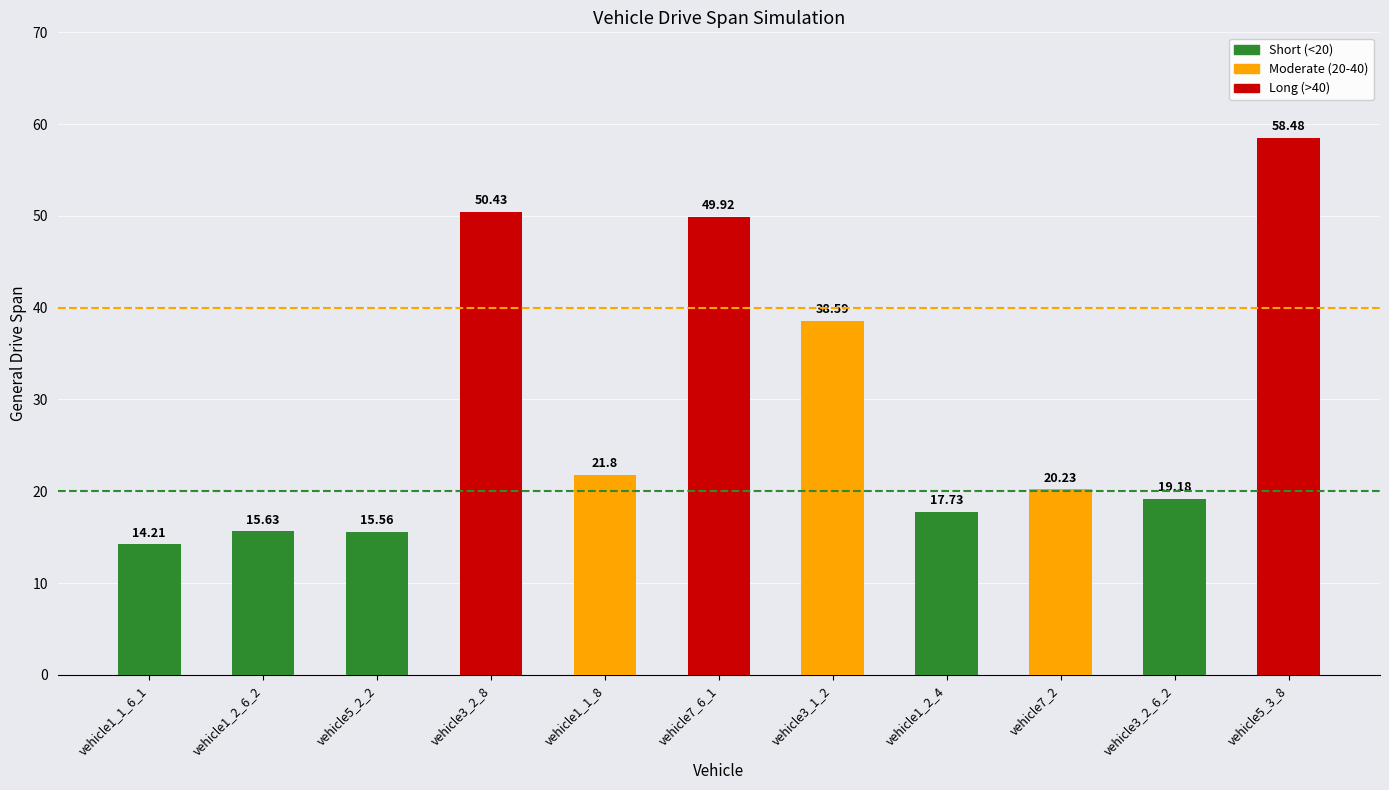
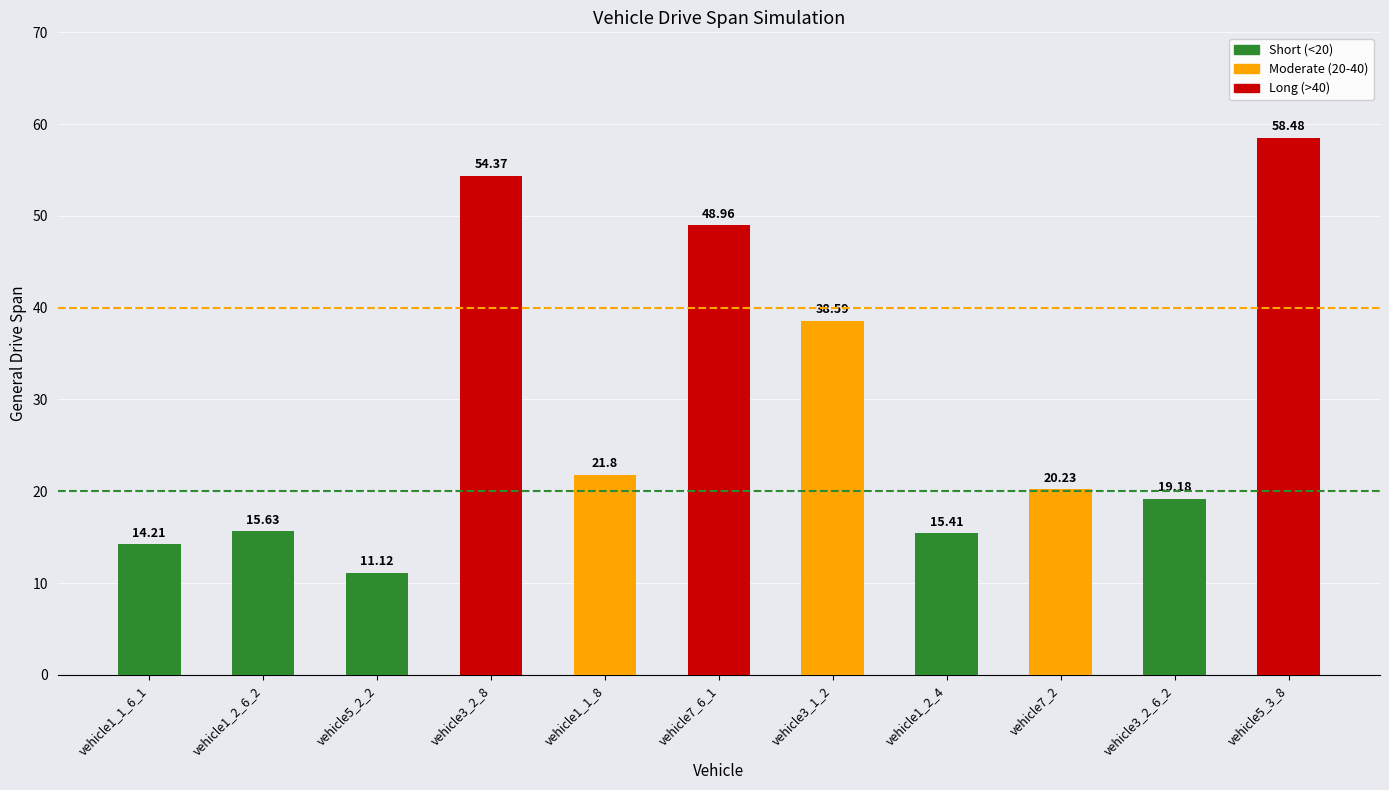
  {
    "vehicle1_1_6_1": 14.21,
    "vehicle1_2_6_2": 15.63,
-   "vehicle5_2_2": 15.56,
-   "vehicle3_2_8": 50.43,
+   "vehicle5_2_2": 11.12,
+   "vehicle3_2_8": 54.37,
    "vehicle1_1_8": 21.8,
-   "vehicle7_6_1": 49.92,
+   "vehicle7_6_1": 48.96,
    "vehicle3_1_2": 38.59,
-   "vehicle1_2_4": 17.73,
+   "vehicle1_2_4": 15.41,
    "vehicle7_2": 20.23,
    "vehicle3_2_6_2": 19.18,
    "vehicle5_3_8": 58.48
  }
